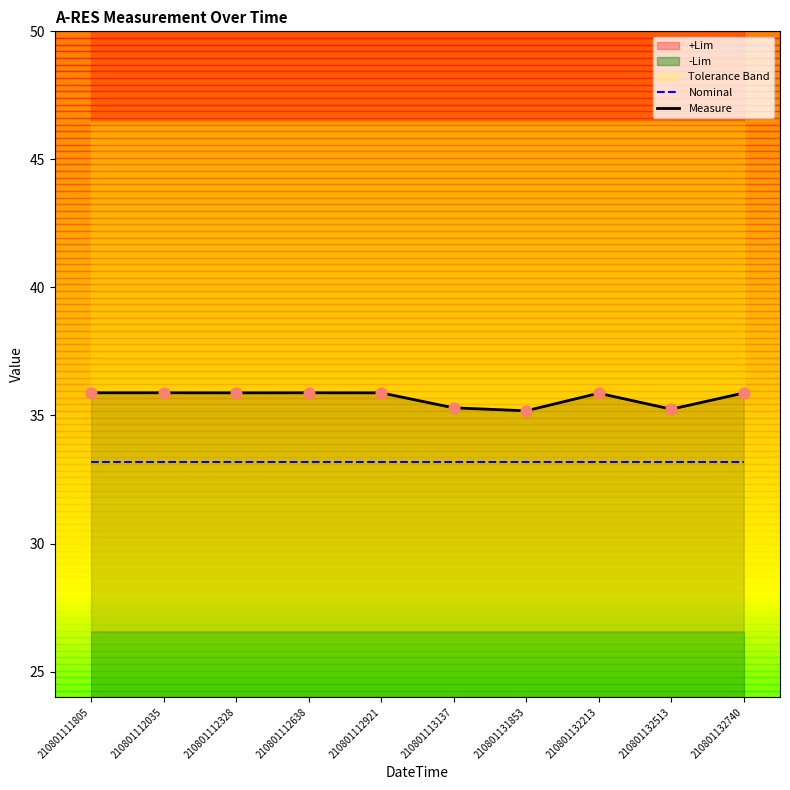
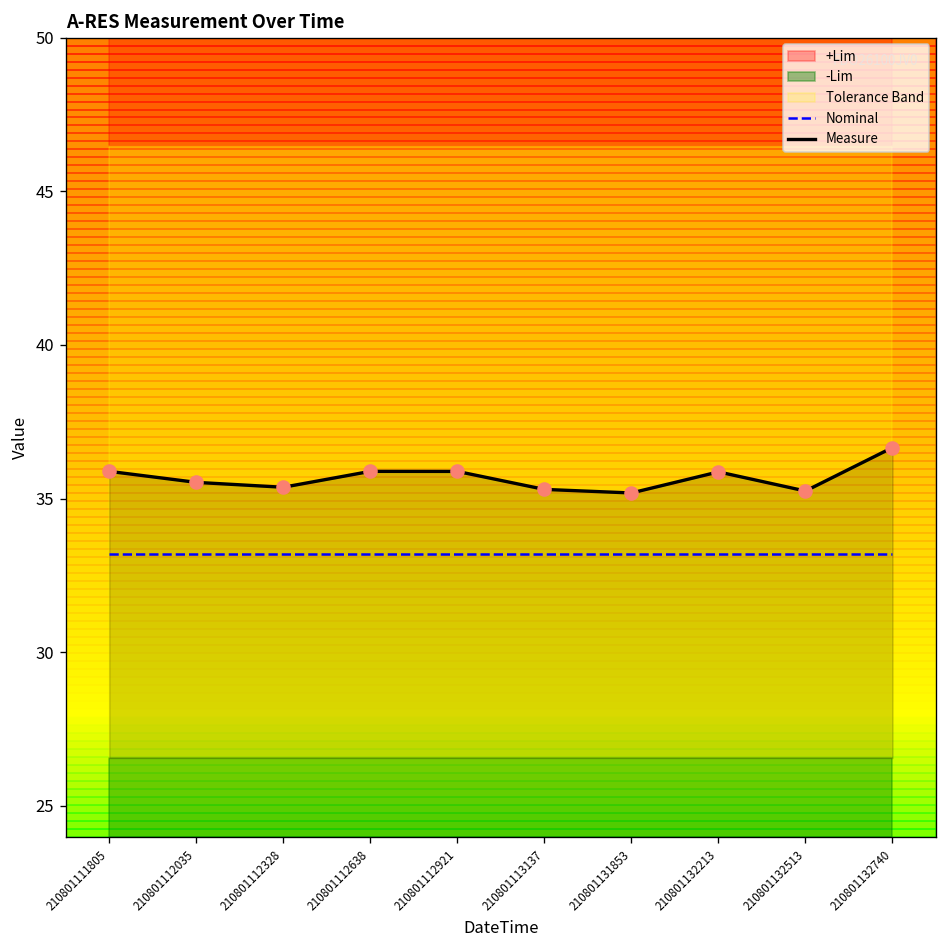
  {
    "Nominal": {
      "210801111805": 33.2,
      "210801112035": 33.2,
      "210801112328": 33.2,
      "210801112638": 33.2,
      "210801112921": 33.2,
      "210801113137": 33.2,
      "210801131853": 33.2,
      "210801132213": 33.2,
      "210801132513": 33.2,
      "210801132740": 33.2
    },
    "+Lim": {
      "210801111805": 3.5,
      "210801112035": 3.5,
      "210801112328": 3.5,
      "210801112638": 3.5,
      "210801112921": 3.5,
      "210801113137": 3.5,
      "210801131853": 3.5,
      "210801132213": 3.5,
      "210801132513": 3.5,
      "210801132740": 3.5
    },
    "Measure": {
      "210801111805": 35.9,
-     "210801112035": 35.9,
-     "210801112328": 35.9,
+     "210801112035": 35.5,
+     "210801112328": 35.4,
      "210801112638": 35.9,
      "210801112921": 35.9,
      "210801113137": 35.3,
      "210801131853": 35.2,
      "210801132213": 35.9,
      "210801132513": 35.2,
-     "210801132740": 35.9
+     "210801132740": 36.7
    }
  }
